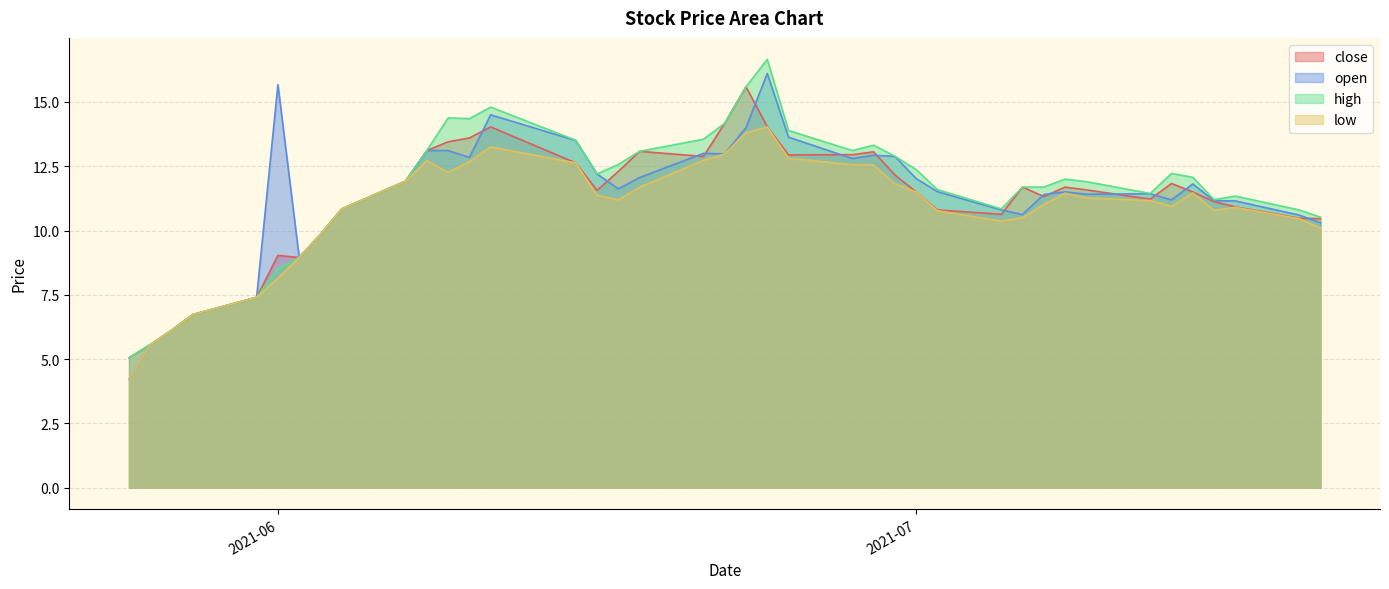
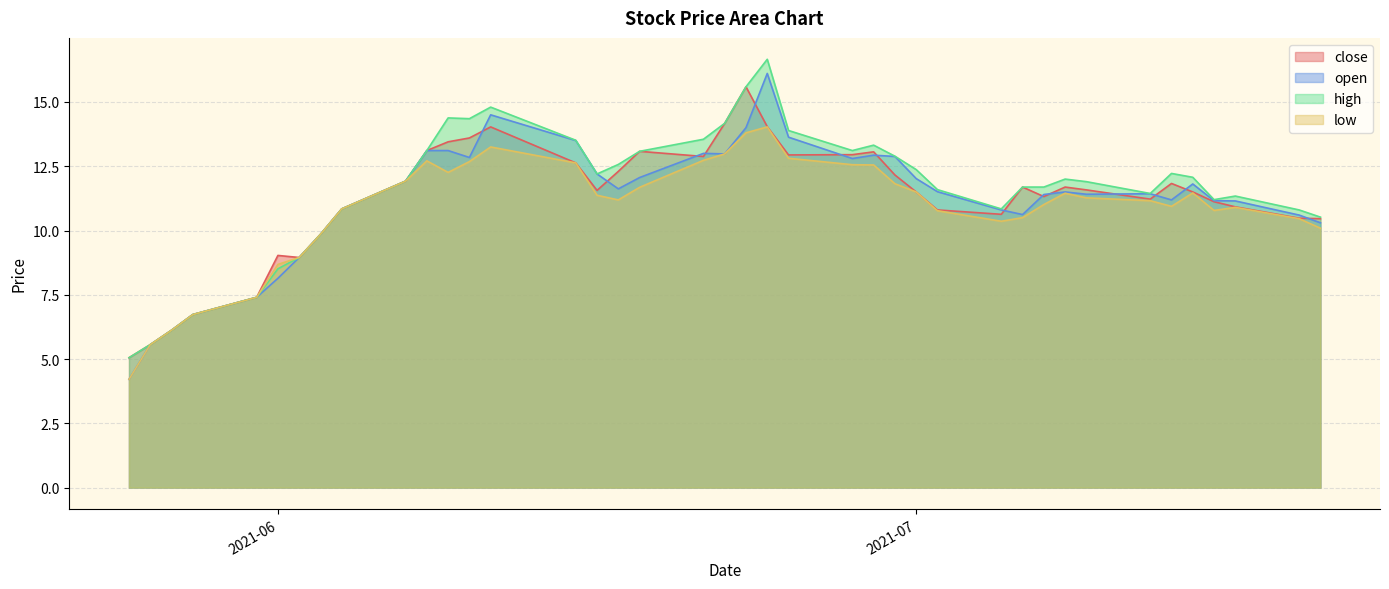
  {
    "close": {
      "2021-06": 9.0
    },
    "open": {
-     "2021-06": 15.7,
+     "2021-06": 8.1,
      "2021-07": 12.0
    },
    "high": {
      "2021-06": 8.5,
      "2021-07": 12.4
    },
    "low": {
-     "2021-06": 8.1
+     "2021-06": 8.7
    }
  }
